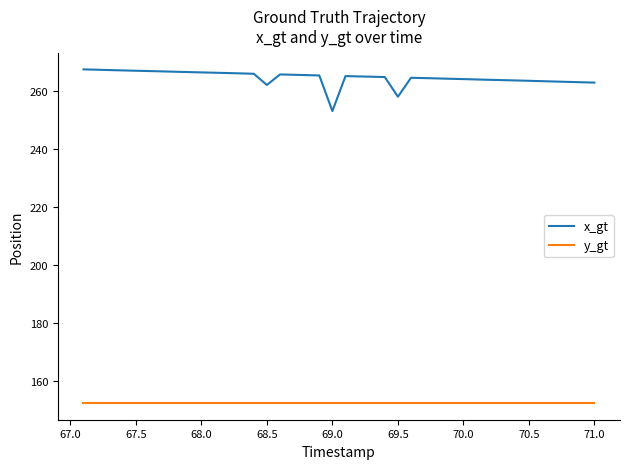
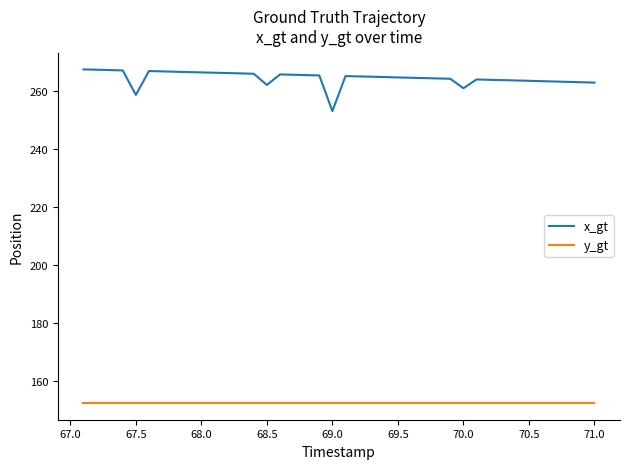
  {
    "x_gt": {
-     "67.5": 267,
+     "67.5": 259,
      "68.0": 266,
      "68.5": 262,
      "69.0": 253,
-     "69.5": 258,
-     "70.0": 264,
+     "69.5": 265,
+     "70.0": 261,
      "70.5": 263,
      "71.0": 263
    },
    "y_gt": {
      "67.5": 152,
      "68.0": 152,
      "68.5": 152,
      "69.0": 152,
      "69.5": 152,
      "70.0": 152,
      "70.5": 152,
      "71.0": 152
    }
  }
